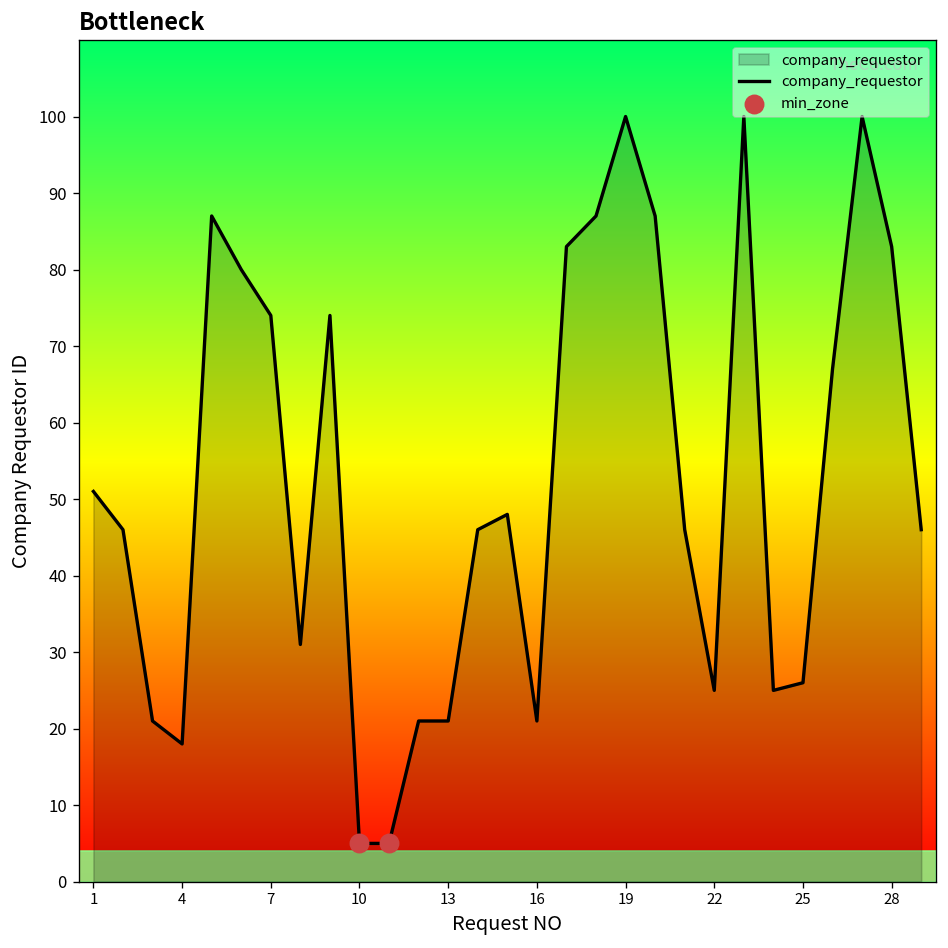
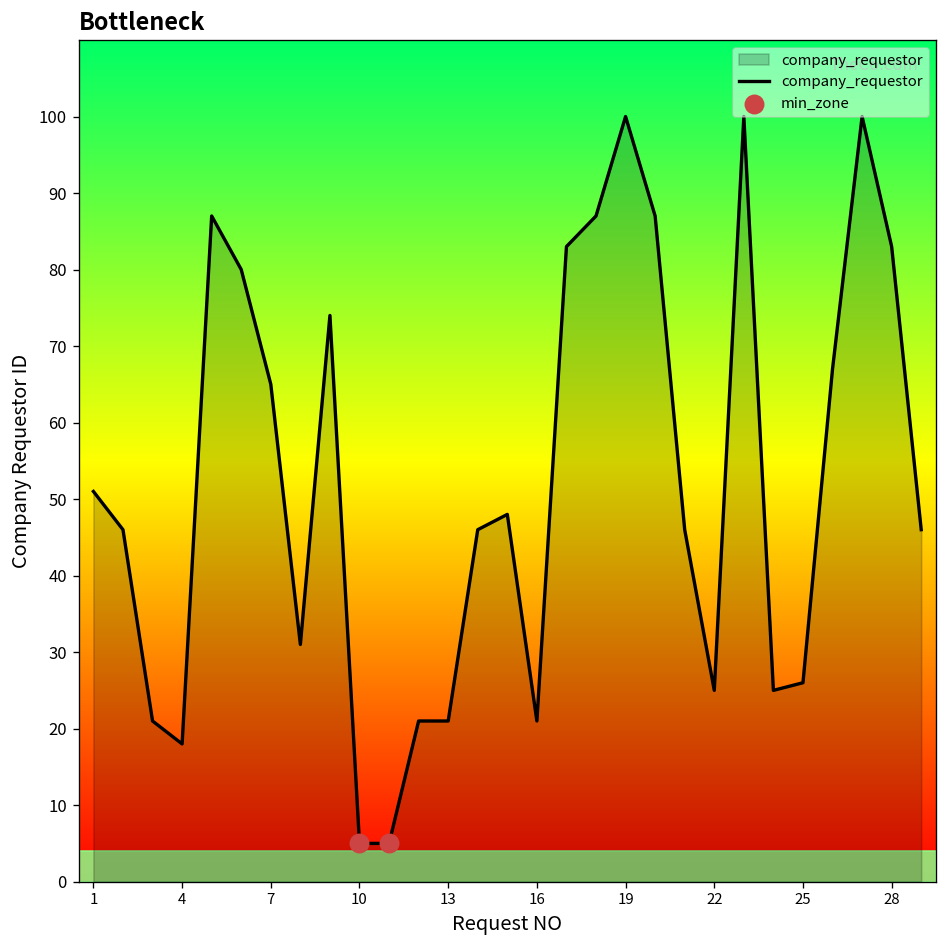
  {
    "company_requestor": {
      "1": 51,
      "4": 18,
-     "7": 74,
+     "7": 65,
      "13": 21,
      "16": 21,
      "19": 100,
      "22": 25,
      "25": 26,
      "28": 83
    }
  }
